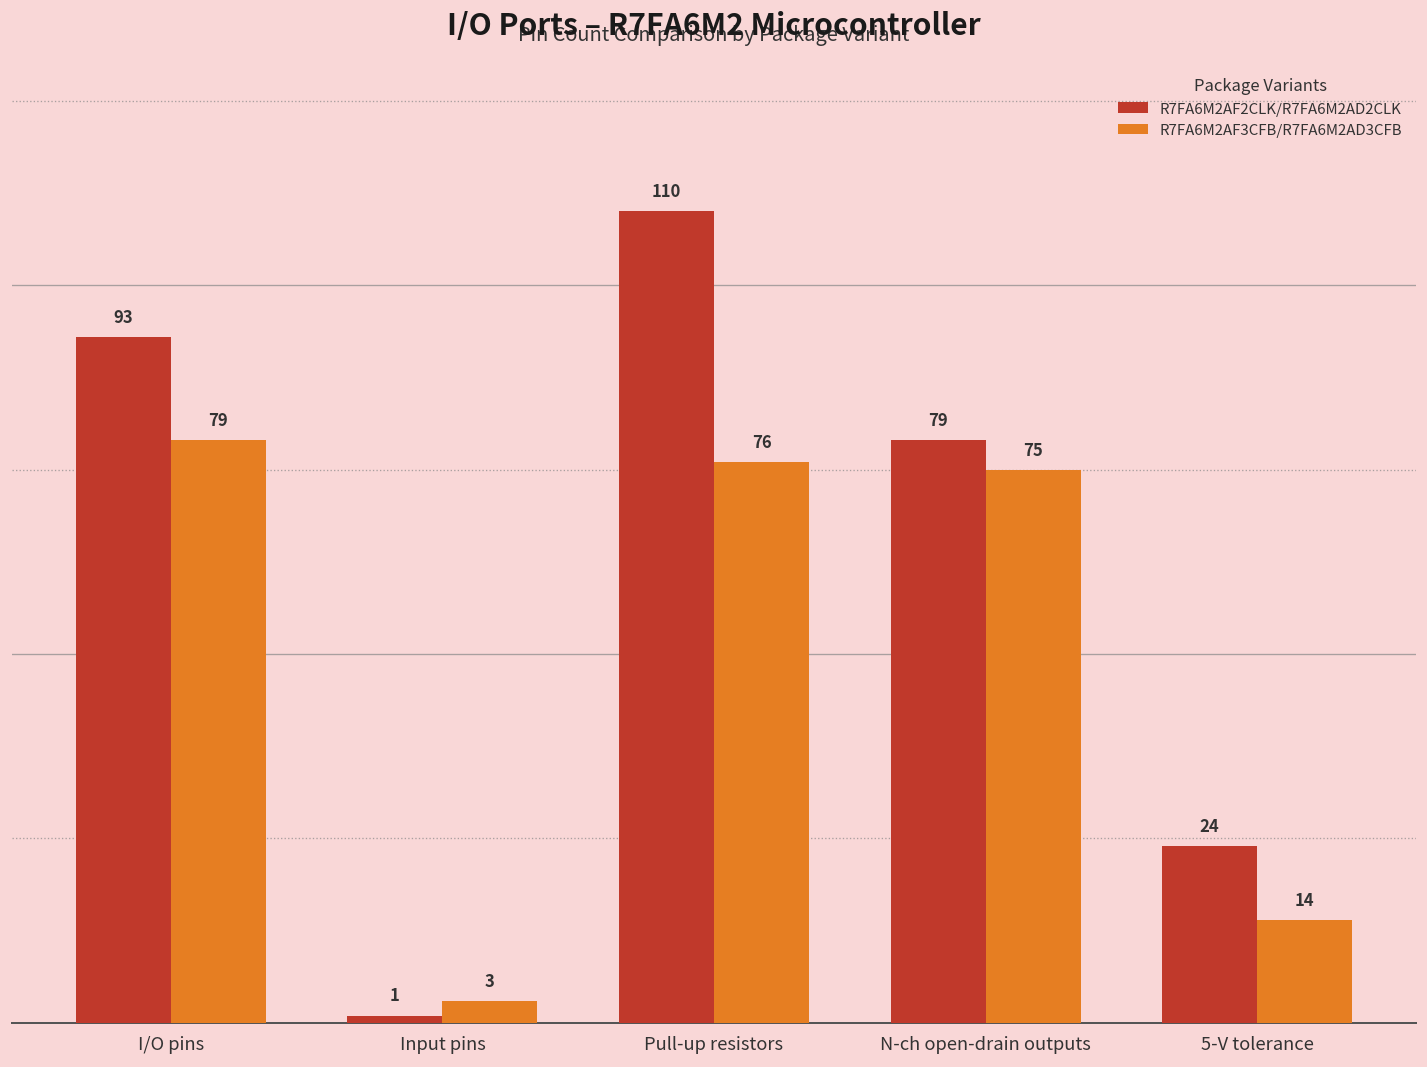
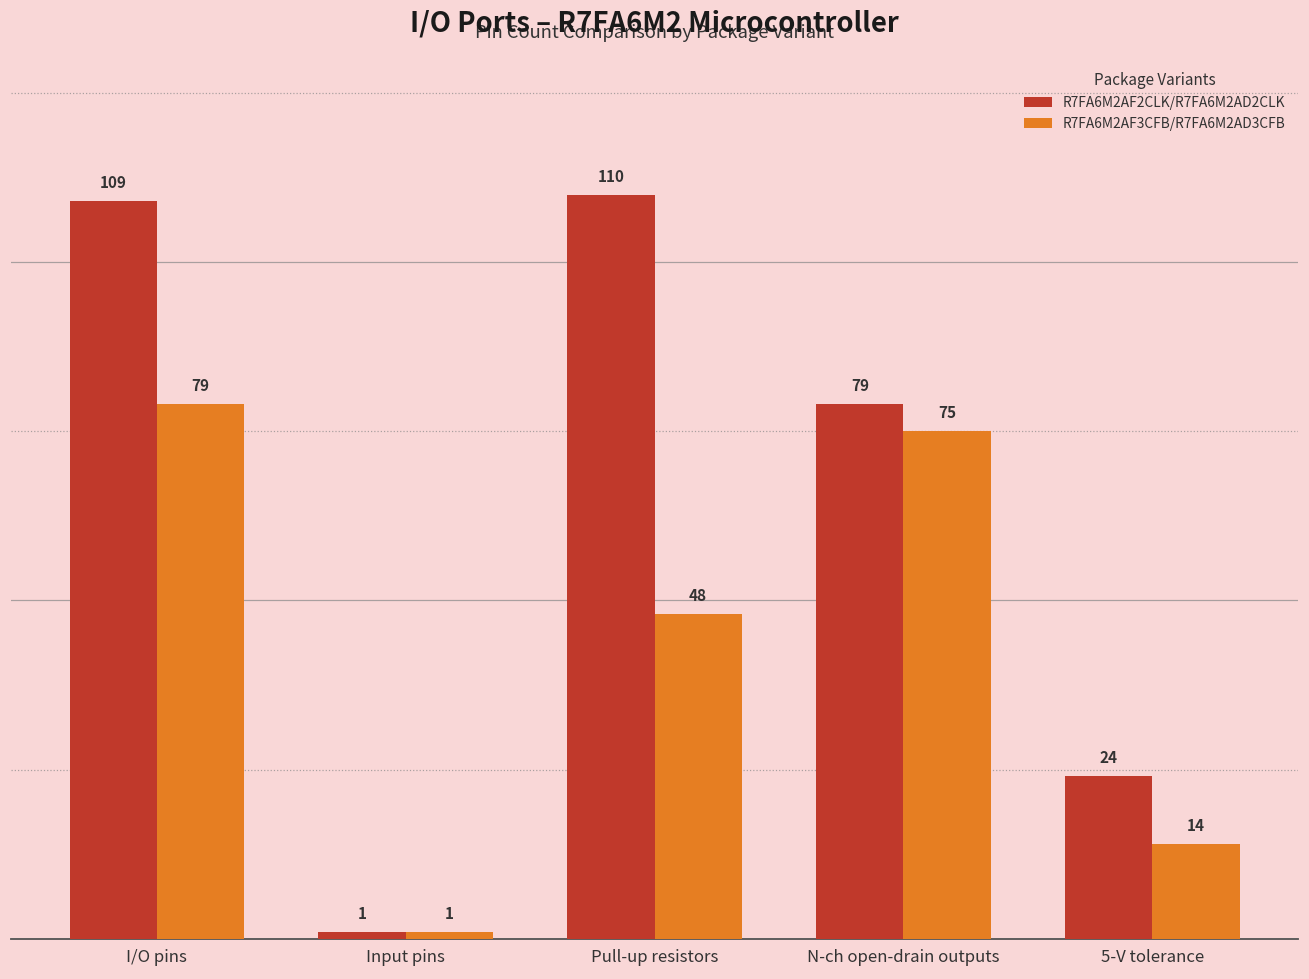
  {
    "R7FA6M2AF2CLK/R7FA6M2AD2CLK": {
-     "I/O pins": 93,
+     "I/O pins": 109,
      "Input pins": 1,
      "Pull-up resistors": 110,
      "N-ch open-drain outputs": 79,
      "5-V tolerance": 24
    },
    "R7FA6M2AF3CFB/R7FA6M2AD3CFB": {
      "I/O pins": 79,
-     "Input pins": 3,
-     "Pull-up resistors": 76,
+     "Input pins": 1,
+     "Pull-up resistors": 48,
      "N-ch open-drain outputs": 75,
      "5-V tolerance": 14
    }
  }
